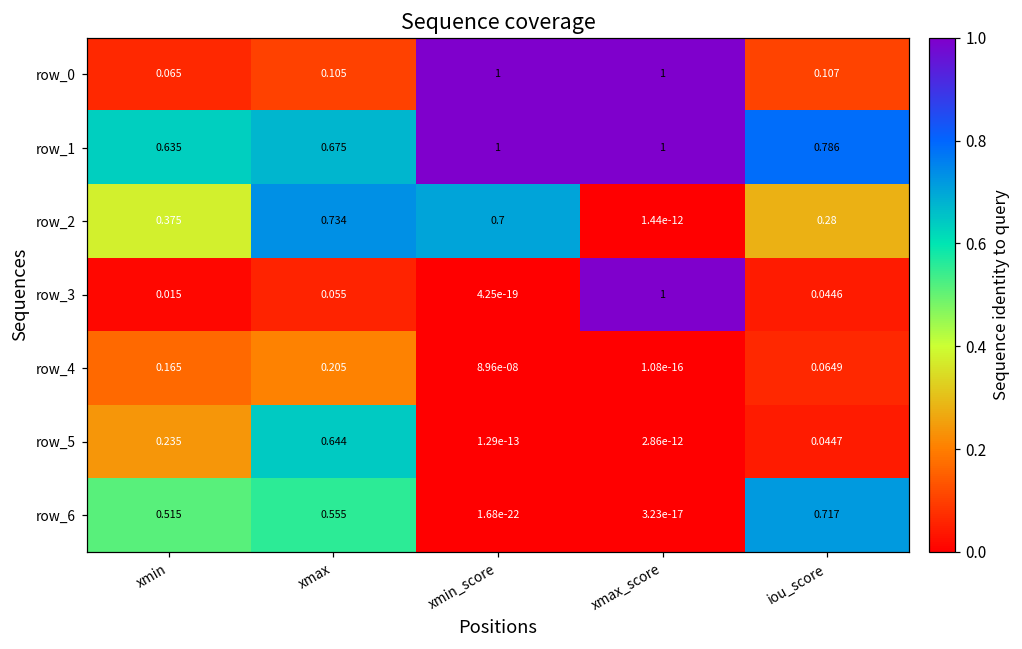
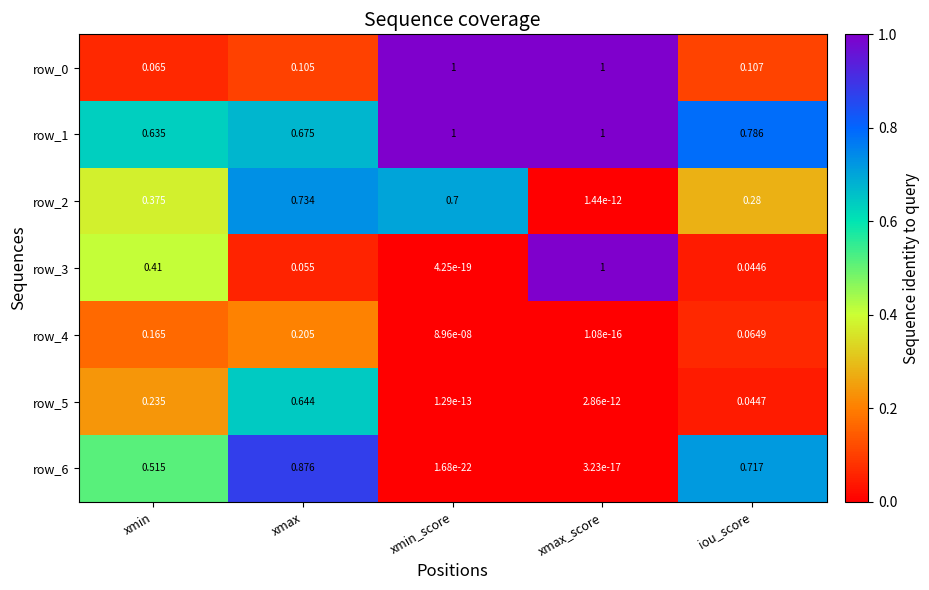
  {
    "row_0": {
      "xmin": "0.065",
      "xmax": "0.105",
      "xmin_score": "1",
      "xmax_score": "1",
      "iou_score": "0.107"
    },
    "row_1": {
      "xmin": "0.635",
      "xmax": "0.675",
      "xmin_score": "1",
      "xmax_score": "1",
      "iou_score": "0.786"
    },
    "row_2": {
      "xmin": "0.375",
      "xmax": "0.734",
      "xmin_score": "0.7",
      "xmax_score": "1.44e-12",
      "iou_score": "0.28"
    },
    "row_3": {
-     "xmin": "0.015",
+     "xmin": "0.41",
      "xmax": "0.055",
      "xmin_score": "4.25e-19",
      "xmax_score": "1",
      "iou_score": "0.0446"
    },
    "row_4": {
      "xmin": "0.165",
      "xmax": "0.205",
      "xmin_score": "8.96e-08",
      "xmax_score": "1.08e-16",
      "iou_score": "0.0649"
    },
    "row_5": {
      "xmin": "0.235",
      "xmax": "0.644",
      "xmin_score": "1.29e-13",
      "xmax_score": "2.86e-12",
      "iou_score": "0.0447"
    },
    "row_6": {
      "xmin": "0.515",
-     "xmax": "0.555",
+     "xmax": "0.876",
      "xmin_score": "1.68e-22",
      "xmax_score": "3.23e-17",
      "iou_score": "0.717"
    }
  }
